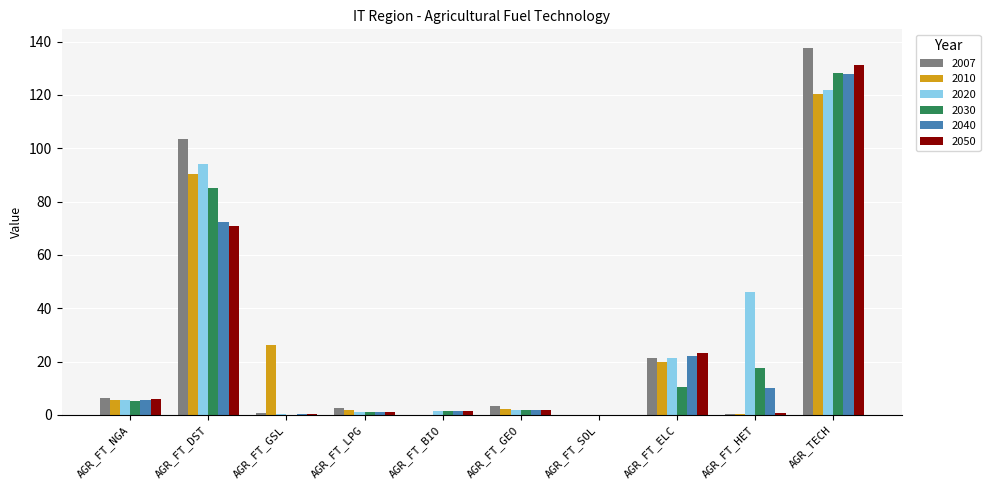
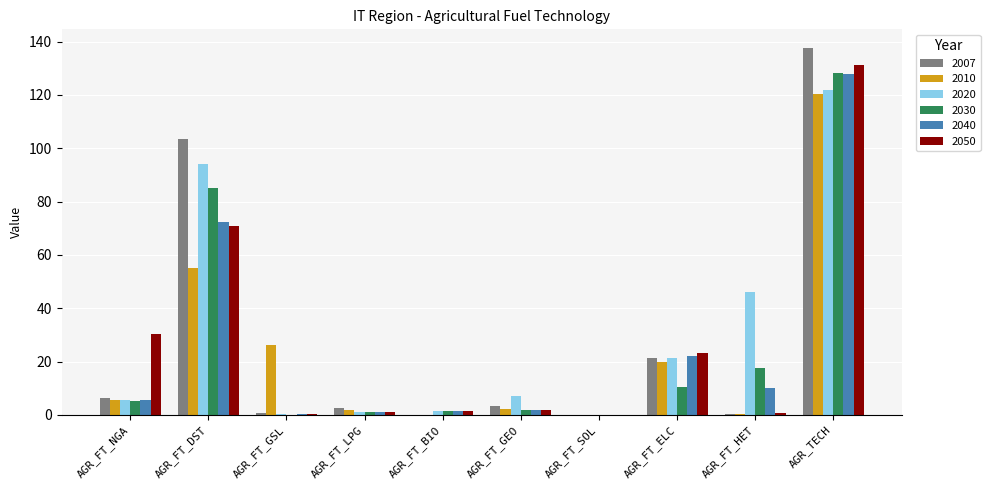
  {
    "2007": {
      "AGR_FT_NGA": 6,
      "AGR_FT_DST": 104,
      "AGR_FT_LPG": 2,
      "AGR_FT_GEO": 3,
      "AGR_FT_ELC": 21,
      "AGR_TECH": 138
    },
    "2010": {
      "AGR_FT_NGA": 6,
-     "AGR_FT_DST": 90,
+     "AGR_FT_DST": 55,
      "AGR_FT_GSL": 26,
      "AGR_FT_LPG": 2,
      "AGR_FT_GEO": 2,
      "AGR_FT_ELC": 20,
      "AGR_TECH": 120
    },
    "2020": {
      "AGR_FT_NGA": 6,
      "AGR_FT_DST": 94,
      "AGR_FT_LPG": 1,
      "AGR_FT_BIO": 1,
-     "AGR_FT_GEO": 2,
+     "AGR_FT_GEO": 7,
      "AGR_FT_ELC": 21,
      "AGR_FT_HET": 46,
      "AGR_TECH": 122
    },
    "2030": {
      "AGR_FT_NGA": 5,
      "AGR_FT_DST": 85,
      "AGR_FT_LPG": 1,
      "AGR_FT_BIO": 1,
      "AGR_FT_GEO": 2,
      "AGR_FT_ELC": 11,
      "AGR_FT_HET": 18,
      "AGR_TECH": 128
    },
    "2040": {
      "AGR_FT_NGA": 6,
      "AGR_FT_DST": 72,
      "AGR_FT_LPG": 1,
      "AGR_FT_BIO": 1,
      "AGR_FT_GEO": 2,
      "AGR_FT_ELC": 22,
      "AGR_FT_HET": 10,
      "AGR_TECH": 128
    },
    "2050": {
-     "AGR_FT_NGA": 6,
+     "AGR_FT_NGA": 30,
      "AGR_FT_DST": 71,
      "AGR_FT_LPG": 1,
      "AGR_FT_BIO": 1,
      "AGR_FT_GEO": 2,
      "AGR_FT_ELC": 23,
      "AGR_TECH": 131
    }
  }
